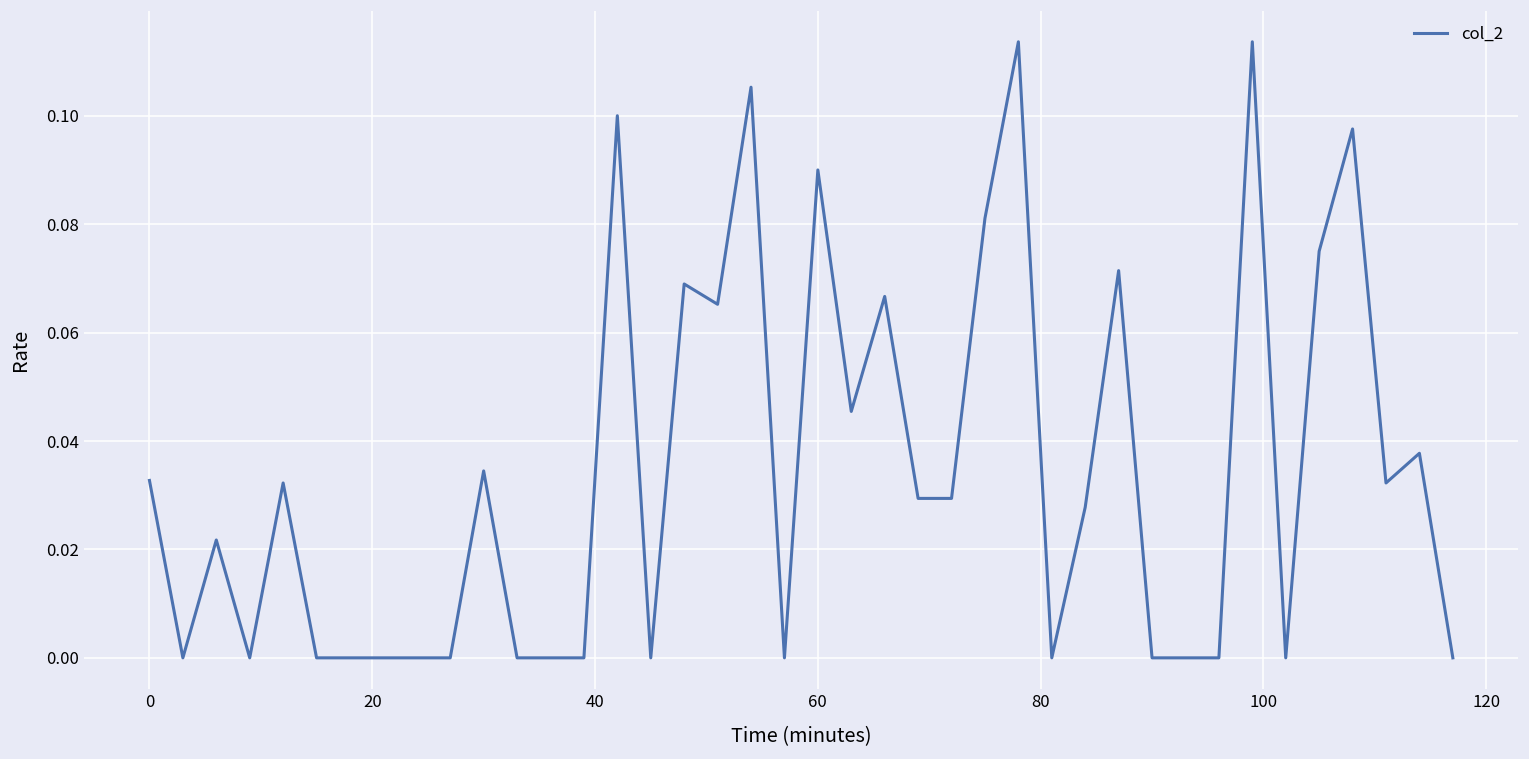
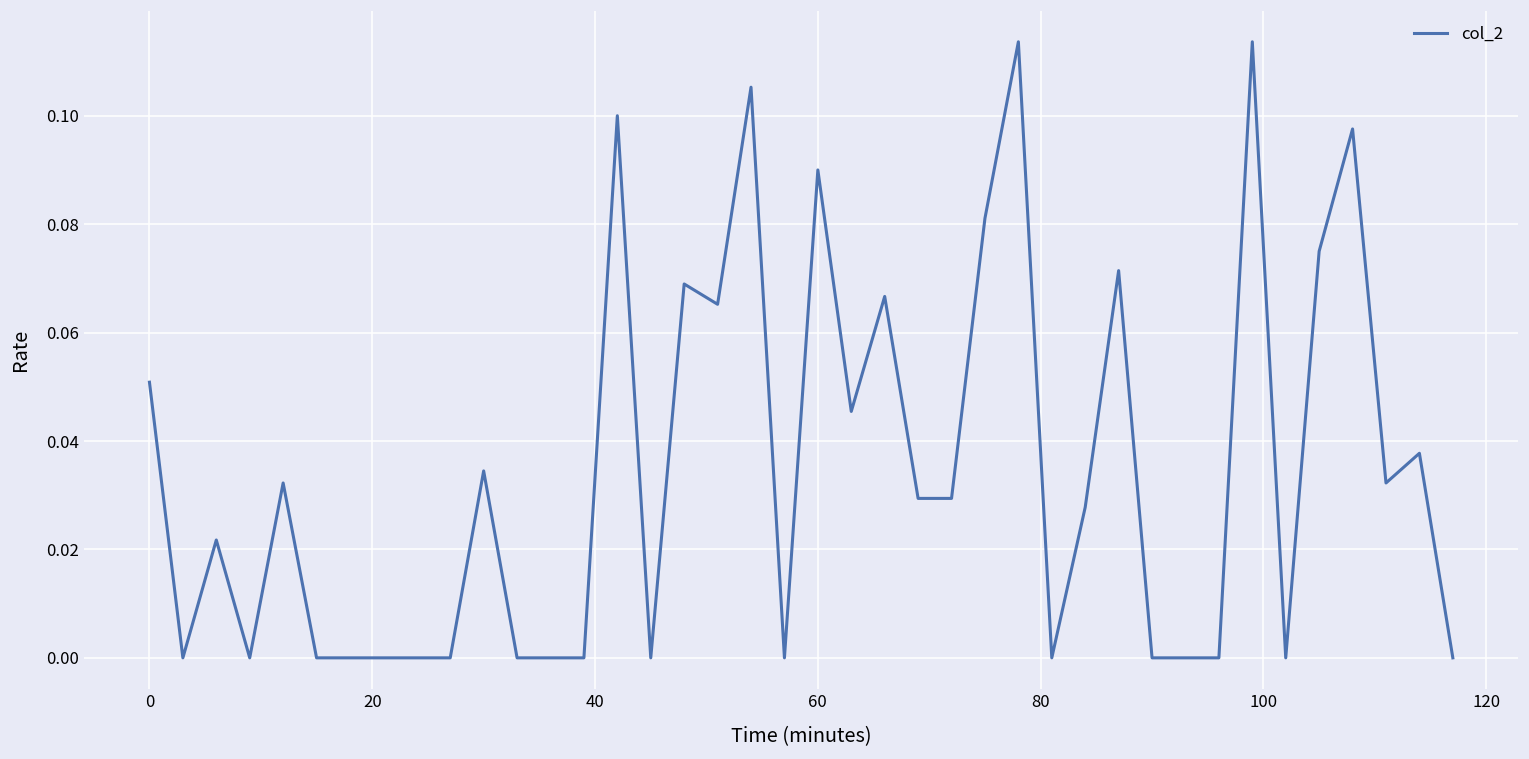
  {
-   "0": 0.033,
+   "0": 0.051,
    "60": 0.090
  }
